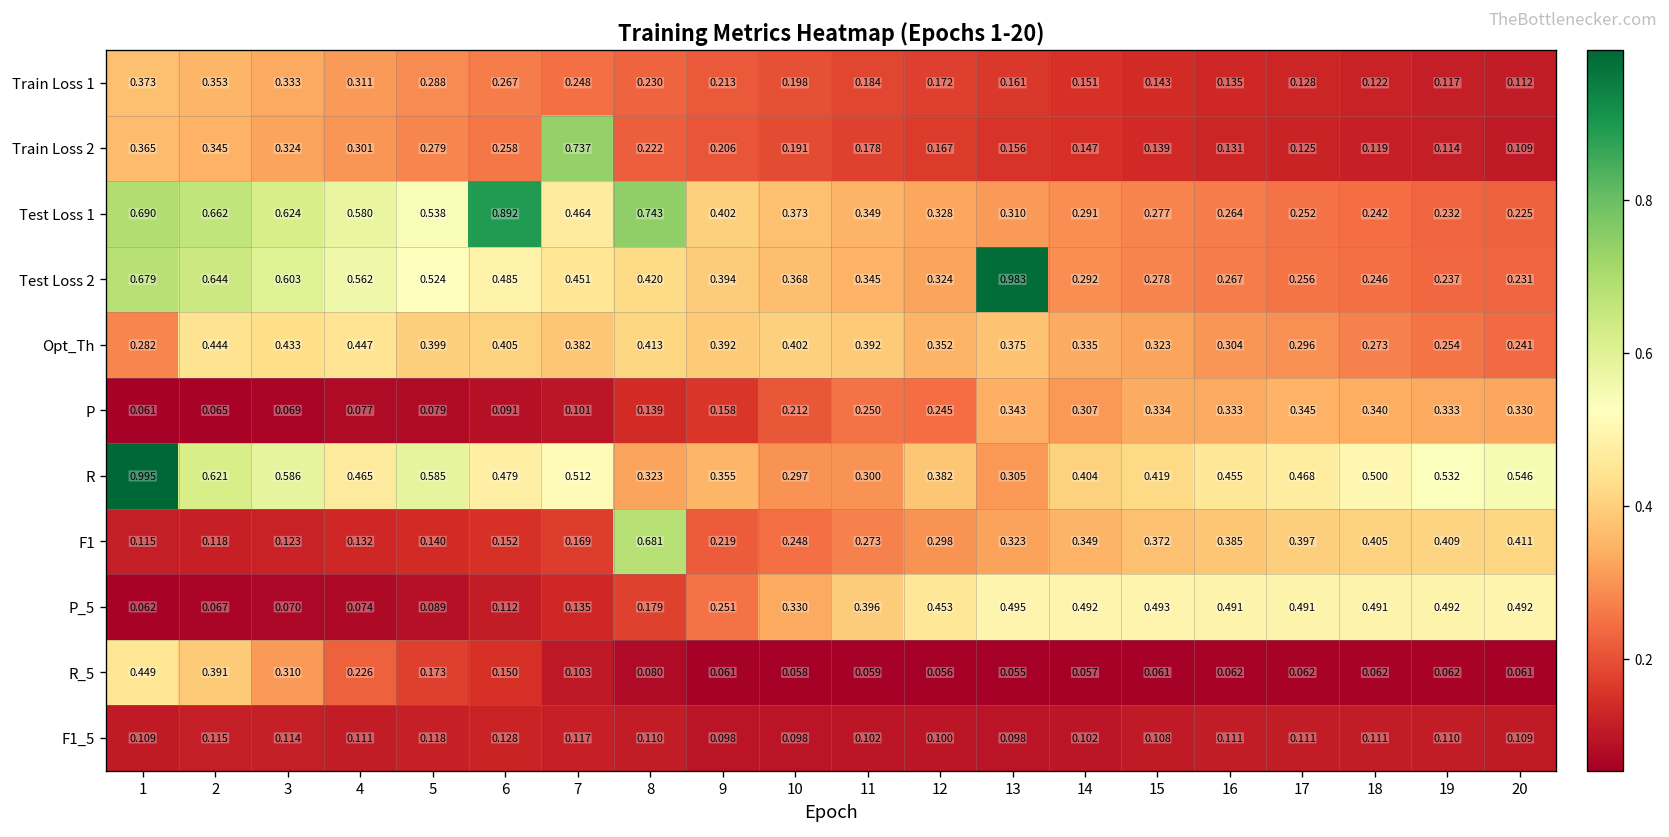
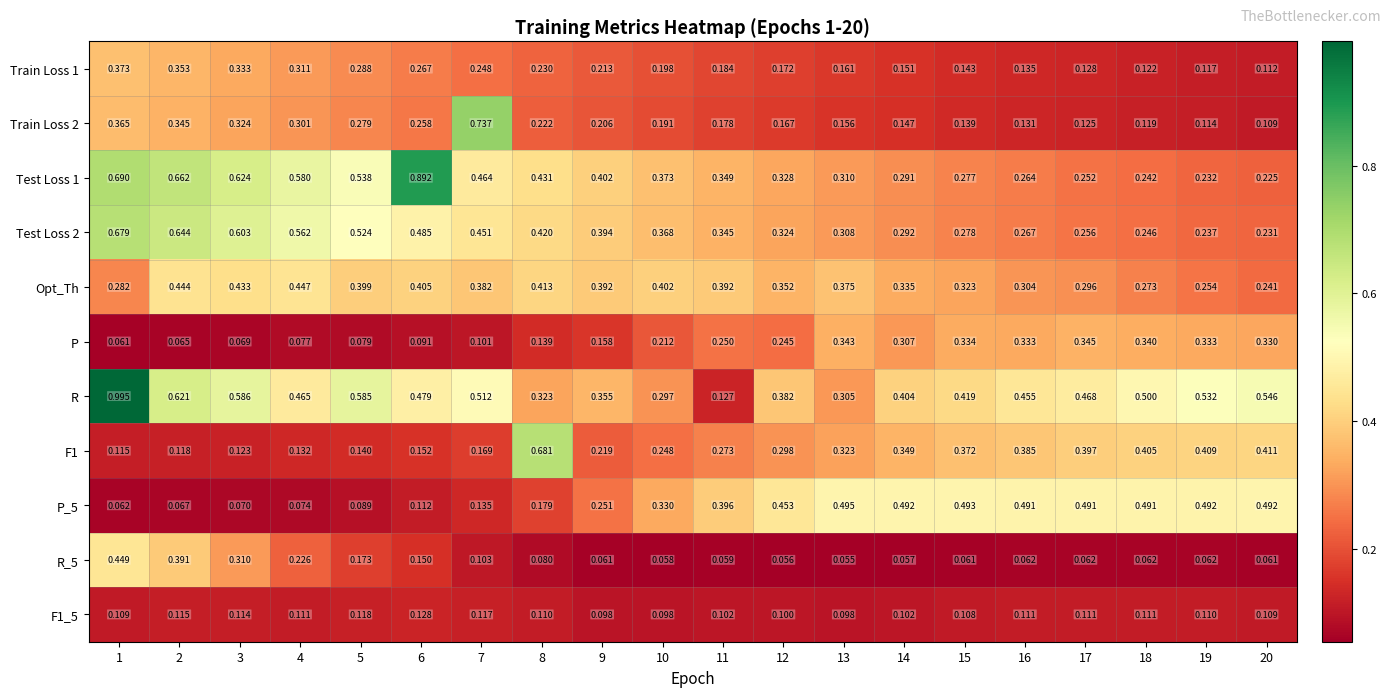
  {
    "Test Loss 1": {
-     "8": 0.743
+     "8": 0.431
    },
    "Test Loss 2": {
-     "13": 0.983
+     "13": 0.308
    },
    "R": {
-     "11": 0.300
+     "11": 0.127
    }
  }
